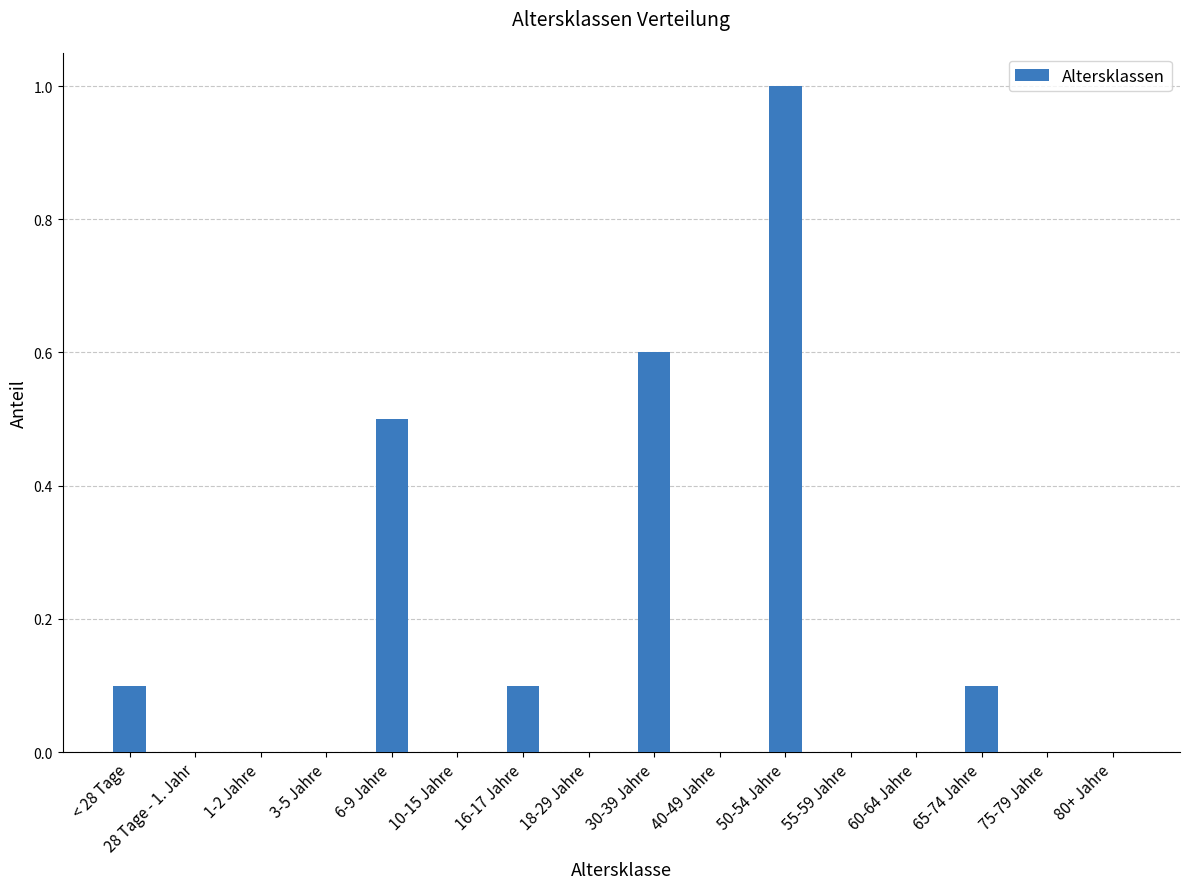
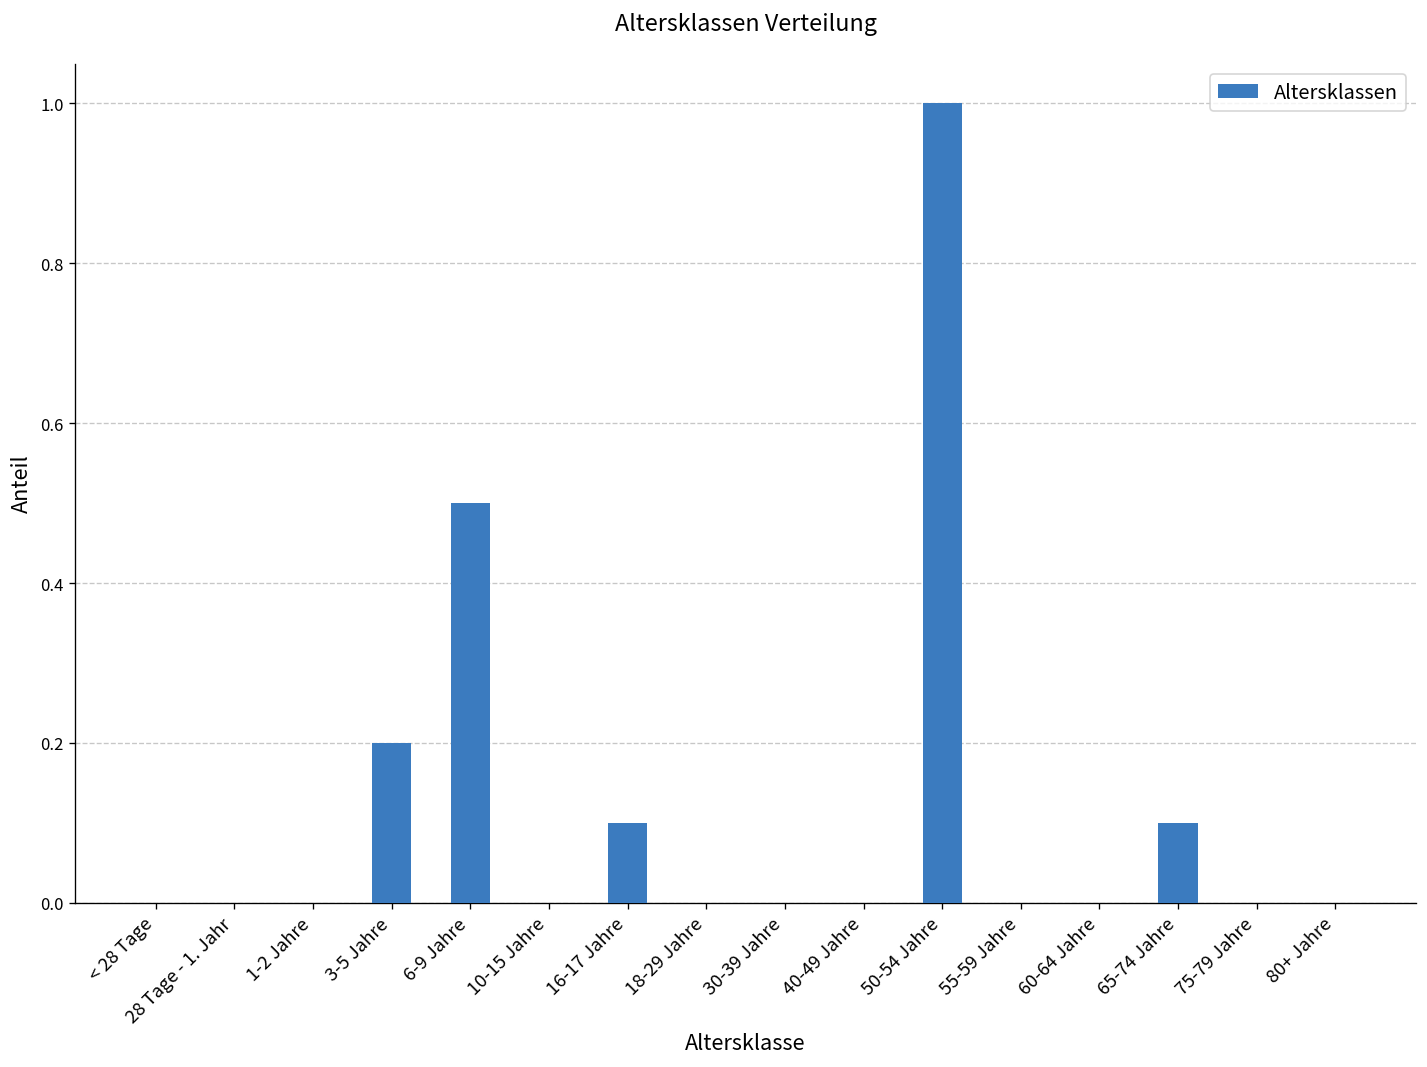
  {
-   "< 28 Tage": 0.1,
+   "< 28 Tage": 0.0,
    "28 Tage - 1. Jahr": 0.0,
    "1-2 Jahre": 0.0,
-   "3-5 Jahre": 0.0,
+   "3-5 Jahre": 0.2,
    "6-9 Jahre": 0.5,
    "10-15 Jahre": 0.0,
    "16-17 Jahre": 0.1,
    "18-29 Jahre": 0.0,
-   "30-39 Jahre": 0.6,
+   "30-39 Jahre": 0.0,
    "40-49 Jahre": 0.0,
    "50-54 Jahre": 1.0,
    "55-59 Jahre": 0.0,
    "60-64 Jahre": 0.0,
    "65-74 Jahre": 0.1,
    "75-79 Jahre": 0.0,
    "80+ Jahre": 0.0
  }
